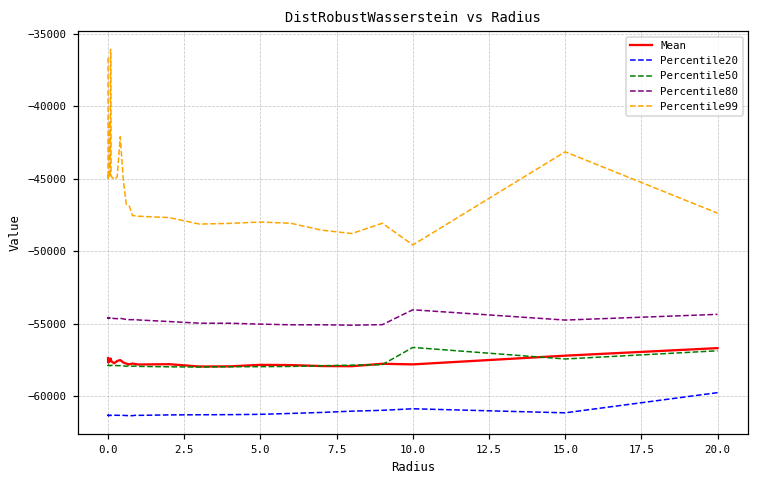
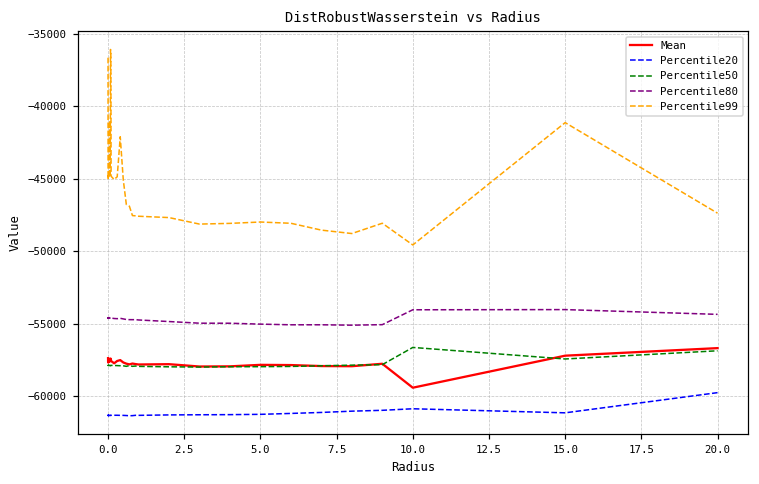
  {
    "Mean": {
      "0.0": -57400,
-     "10.0": -57800,
+     "10.0": -59400,
      "15.0": -57200
    },
    "Percentile20": {
      "0.0": -61300,
      "5.0": -61200,
      "10.0": -60900,
      "15.0": -61100,
      "20.0": -59700
    },
    "Percentile50": {
      "0.0": -57900,
      "10.0": -56600,
      "15.0": -57400
    },
    "Percentile80": {
      "0.0": -54600,
      "5.0": -55000,
      "10.0": -54000,
-     "15.0": -54700,
+     "15.0": -54000,
      "20.0": -54400
    },
    "Percentile99": {
      "0.0": -36700,
      "5.0": -48000,
      "10.0": -49600,
-     "15.0": -43200,
+     "15.0": -41100,
      "20.0": -47400
    }
  }
